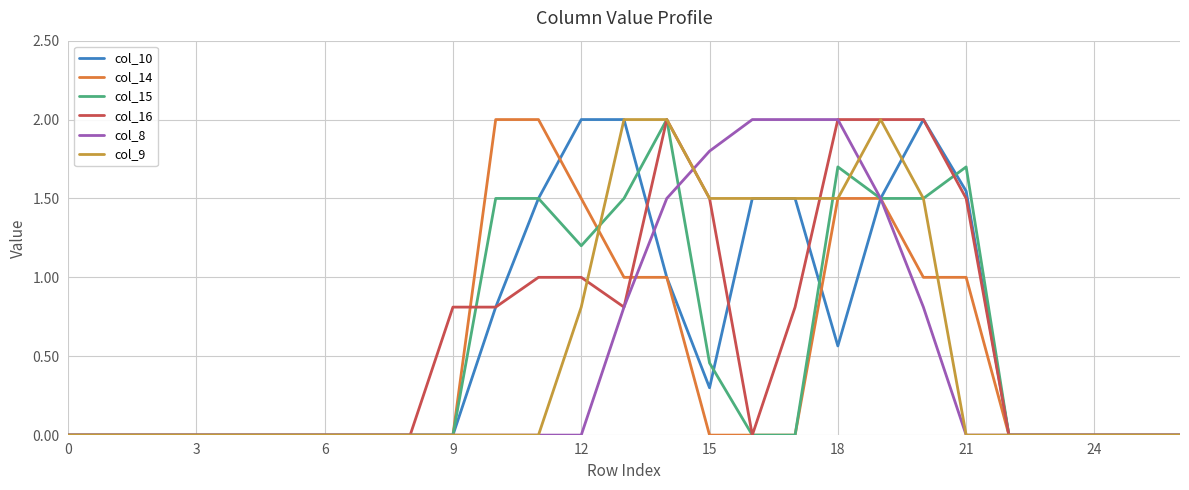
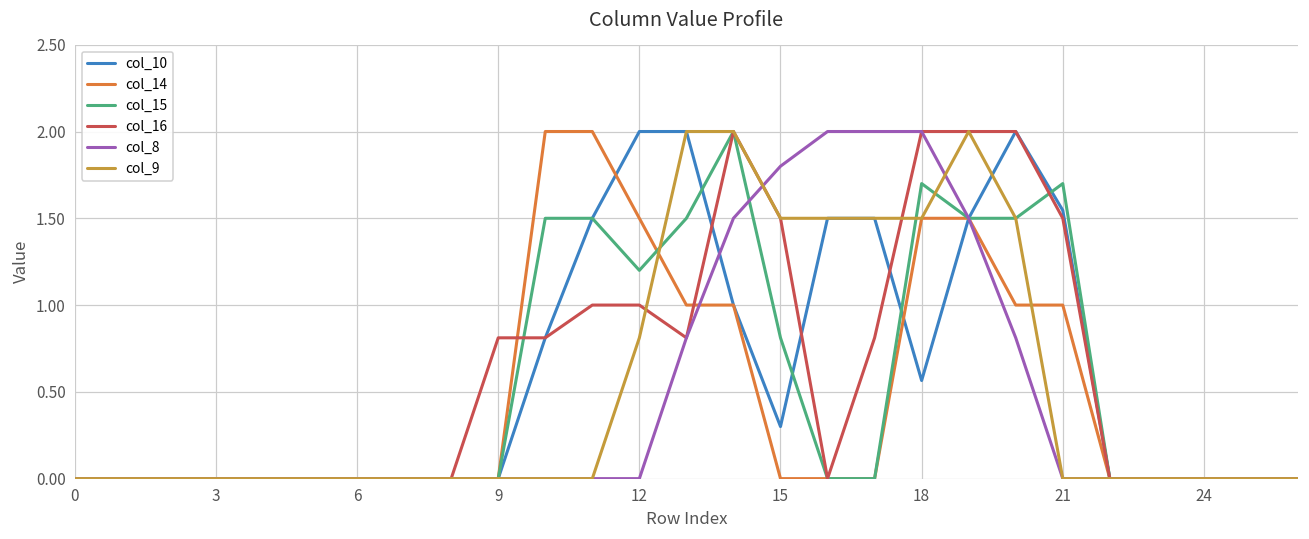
  {
    "col_10": {
      "12": 2.00,
      "15": 0.30,
      "18": 0.57,
      "21": 1.55
    },
    "col_15": {
      "12": 1.20,
-     "15": 0.46,
+     "15": 0.81,
      "18": 1.70,
      "21": 1.70
    },
    "col_8": {
      "12": 0.00,
      "15": 1.80
    }
  }
